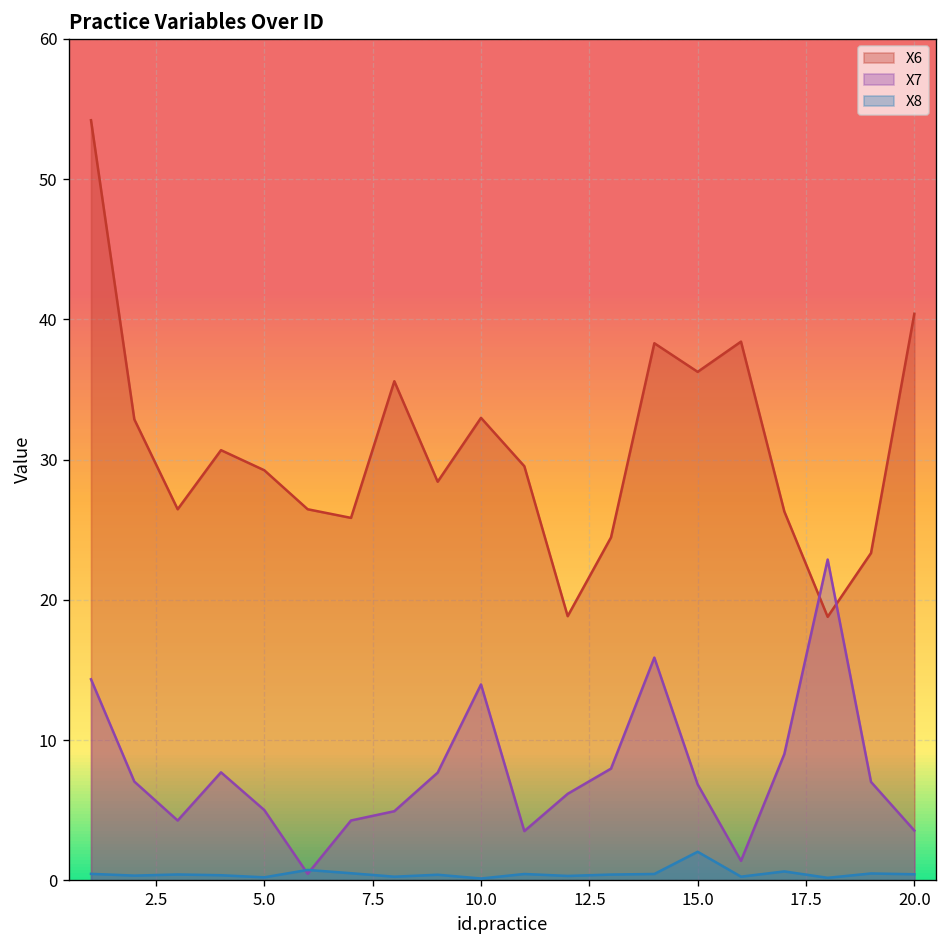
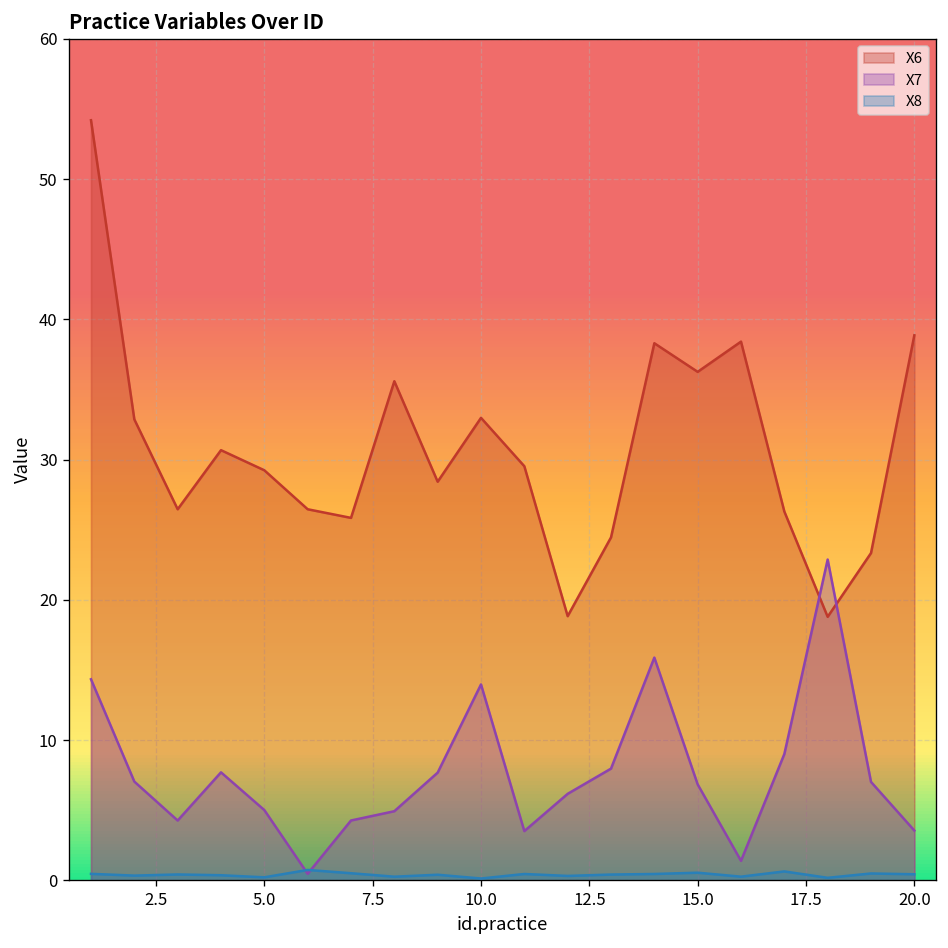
  {
    "X6": {
      "5.0": 29.2,
      "10.0": 33.0,
      "15.0": 36.3,
-     "20.0": 40.4
+     "20.0": 38.9
    },
    "X7": {
      "5.0": 5.0,
      "10.0": 14.0,
      "15.0": 6.8,
      "20.0": 3.6
    },
    "X8": {
      "5.0": 0.2,
      "10.0": 0.1,
-     "15.0": 2.0,
+     "15.0": 0.6,
      "20.0": 0.4
    }
  }
